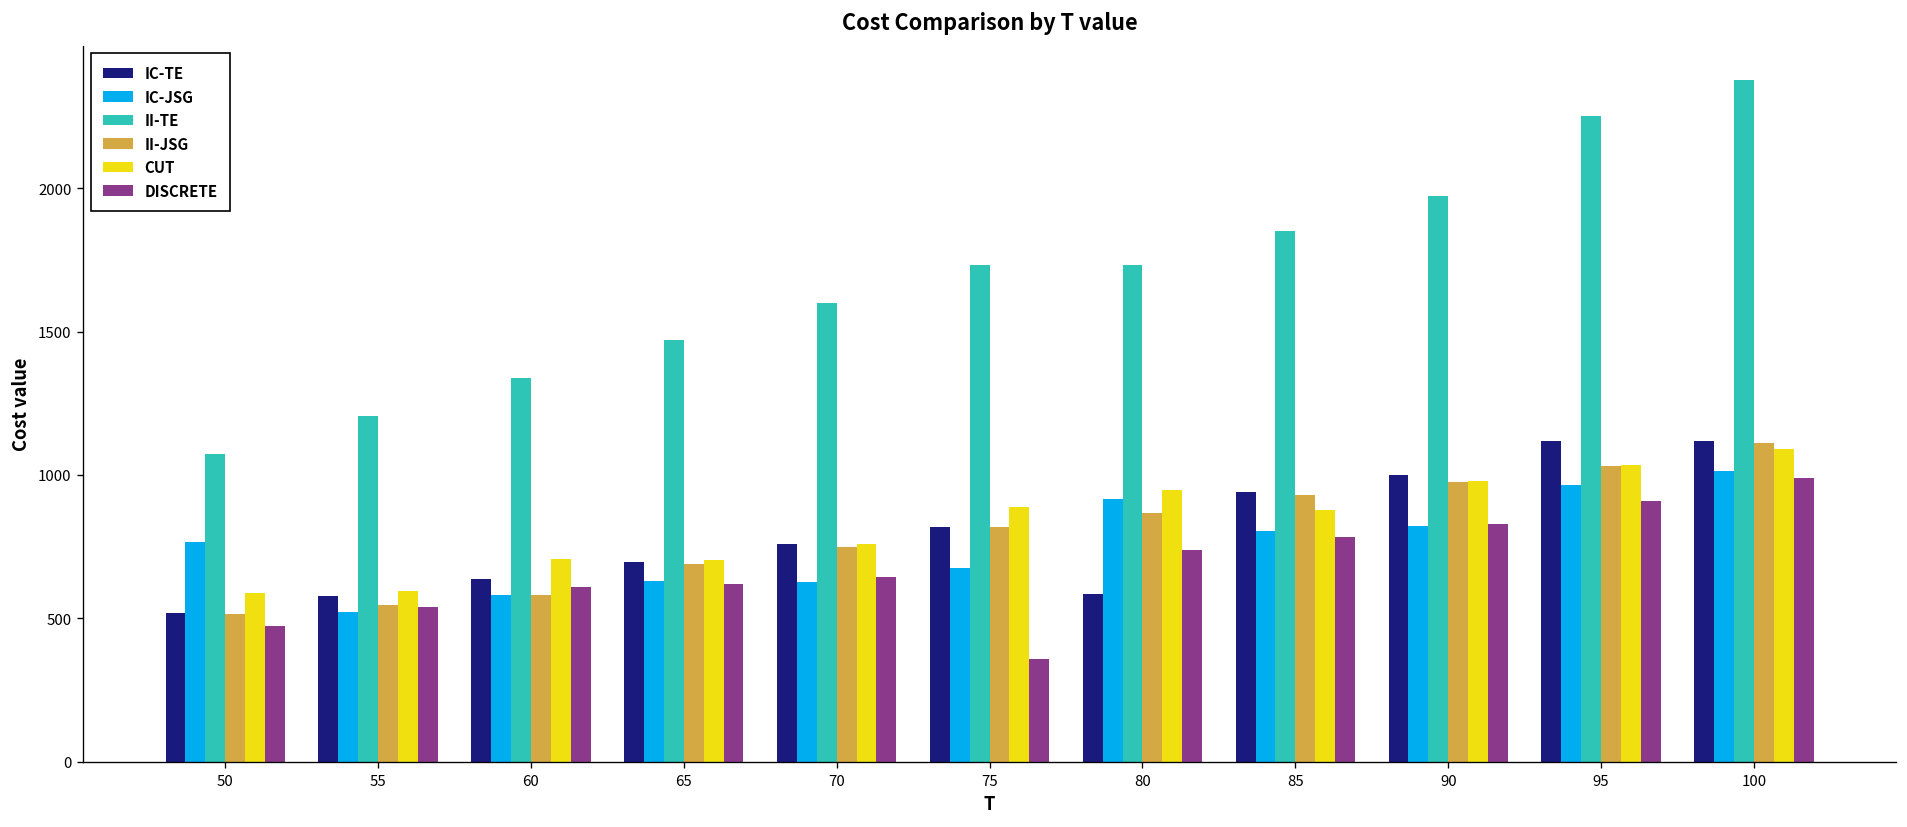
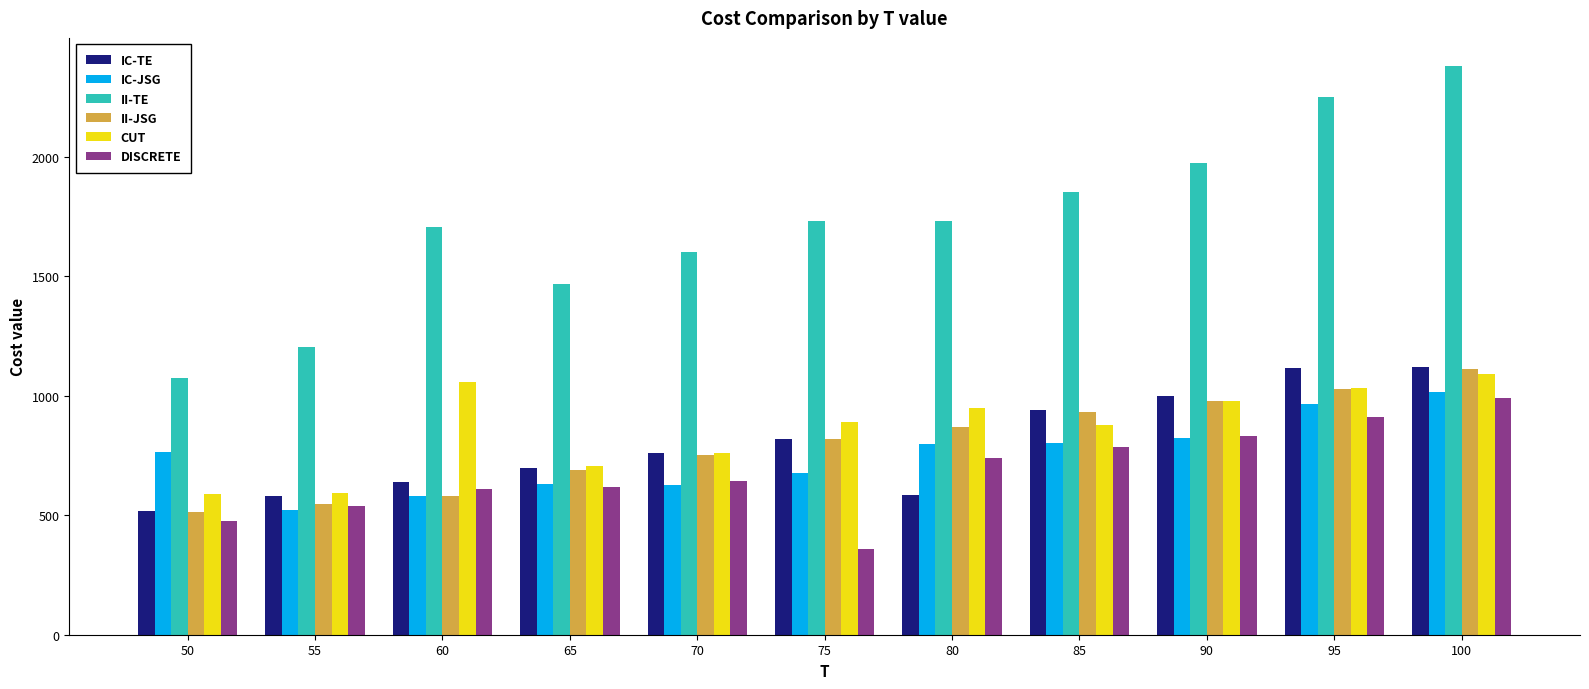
  {
    "IC-TE": {
      "50": 520,
      "55": 580,
      "60": 640,
      "65": 700,
      "70": 760,
      "75": 820,
      "80": 590,
      "85": 940,
      "90": 1000,
      "95": 1120,
      "100": 1120
    },
    "IC-JSG": {
      "50": 770,
      "55": 520,
      "60": 580,
      "65": 630,
      "70": 630,
      "75": 680,
-     "80": 920,
+     "80": 800,
      "85": 800,
      "90": 820,
      "95": 960,
      "100": 1010
    },
    "II-TE": {
      "50": 1070,
      "55": 1200,
-     "60": 1340,
+     "60": 1700,
      "65": 1470,
      "70": 1600,
      "75": 1730,
      "80": 1730,
      "85": 1850,
      "90": 1970,
      "95": 2250,
      "100": 2380
    },
    "II-JSG": {
      "50": 510,
      "55": 550,
      "60": 580,
      "65": 690,
      "70": 750,
      "75": 820,
      "80": 870,
      "85": 930,
      "90": 980,
      "95": 1030,
      "100": 1110
    },
    "CUT": {
      "50": 590,
      "55": 590,
-     "60": 710,
+     "60": 1060,
      "65": 700,
      "70": 760,
      "75": 890,
      "80": 950,
      "85": 880,
      "90": 980,
      "95": 1030,
      "100": 1090
    },
    "DISCRETE": {
      "50": 470,
      "55": 540,
      "60": 610,
      "65": 620,
      "70": 640,
      "75": 360,
      "80": 740,
      "85": 780,
      "90": 830,
      "95": 910,
      "100": 990
    }
  }
